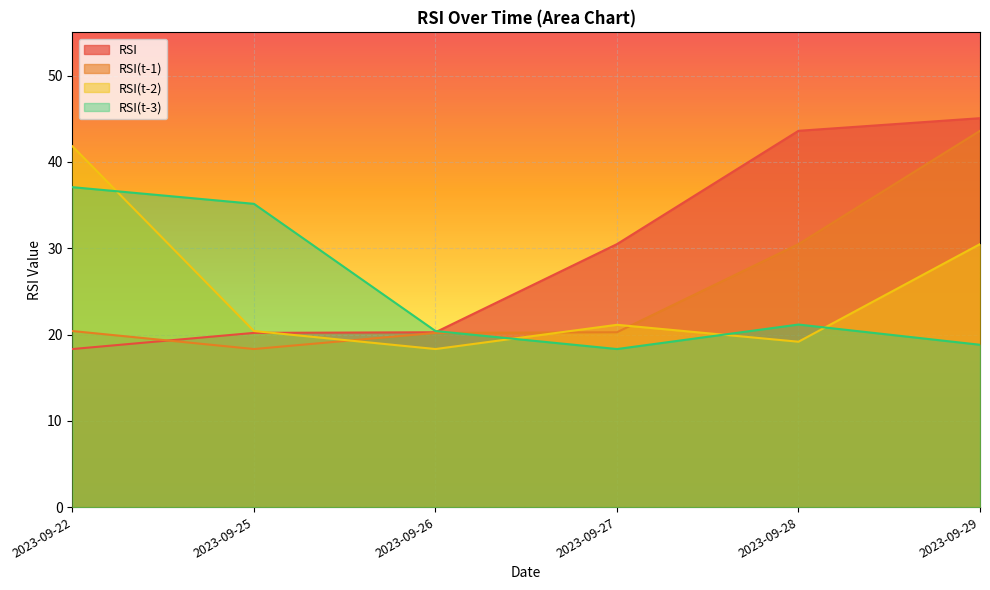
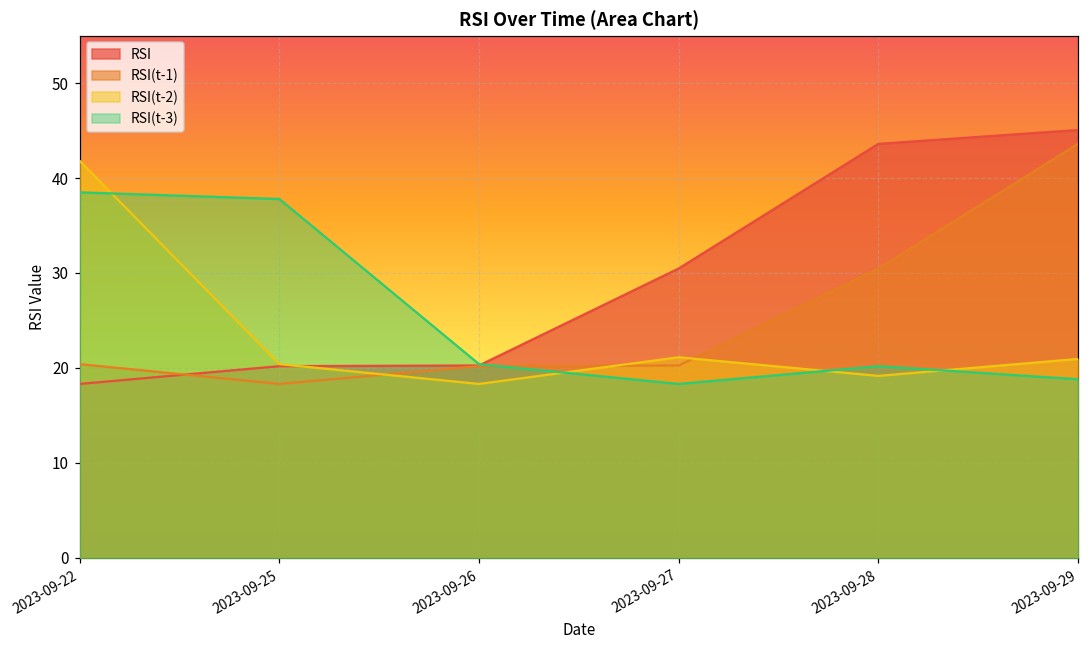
  {
    "RSI(t-2)": {
      "2023-09-22": 42,
      "2023-09-26": 18,
      "2023-09-27": 21,
      "2023-09-28": 19,
-     "2023-09-29": 30
+     "2023-09-29": 21
    },
    "RSI(t-3)": {
-     "2023-09-22": 37,
-     "2023-09-25": 35,
+     "2023-09-22": 38,
+     "2023-09-25": 38,
      "2023-09-27": 18,
-     "2023-09-28": 21,
+     "2023-09-28": 20,
      "2023-09-29": 19
    }
  }
